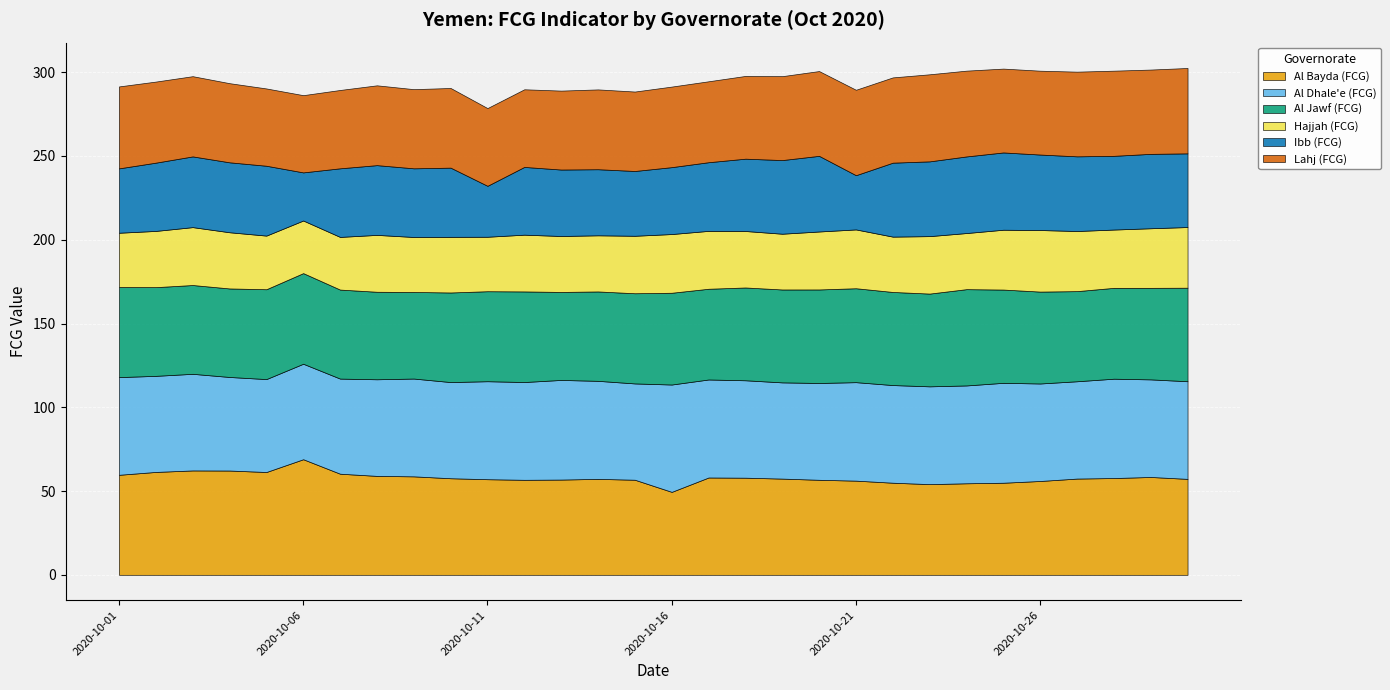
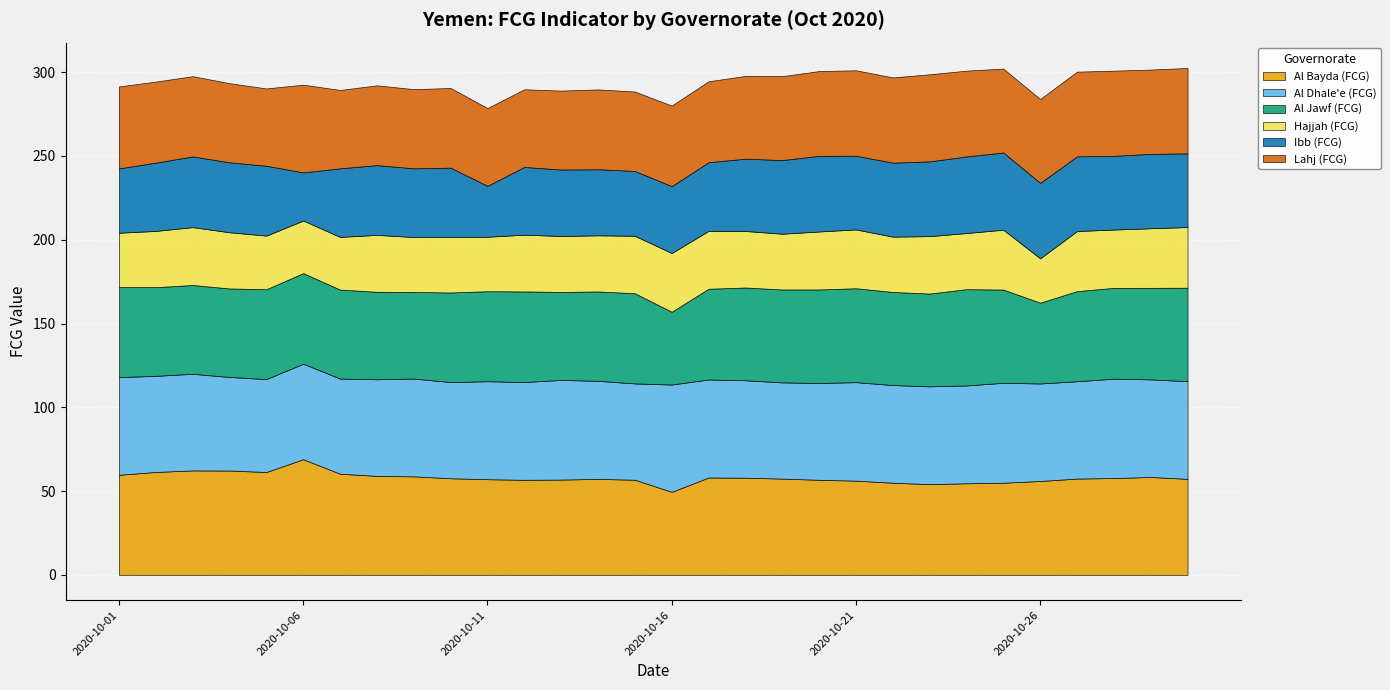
  {
    "Al Bayda (FCG)": {
      "2020-10-01": 60,
      "2020-10-06": 69,
      "2020-10-11": 57,
      "2020-10-16": 50,
      "2020-10-21": 56,
      "2020-10-26": 56
    },
    "Al Dhale'e (FCG)": {
      "2020-10-01": 58,
      "2020-10-06": 57,
      "2020-10-11": 58,
      "2020-10-16": 64,
      "2020-10-21": 59,
      "2020-10-26": 58
    },
    "Al Jawf (FCG)": {
      "2020-10-01": 54,
      "2020-10-06": 54,
      "2020-10-11": 54,
-     "2020-10-16": 55,
+     "2020-10-16": 43,
      "2020-10-21": 56,
-     "2020-10-26": 55
+     "2020-10-26": 48
    },
    "Hajjah (FCG)": {
      "2020-10-01": 32,
      "2020-10-06": 31,
      "2020-10-11": 33,
      "2020-10-16": 35,
      "2020-10-21": 35,
-     "2020-10-26": 37
+     "2020-10-26": 26
    },
    "Ibb (FCG)": {
      "2020-10-01": 38,
      "2020-10-06": 29,
      "2020-10-11": 30,
      "2020-10-16": 40,
-     "2020-10-21": 32,
+     "2020-10-21": 44,
      "2020-10-26": 45
    },
    "Lahj (FCG)": {
      "2020-10-01": 49,
-     "2020-10-06": 46,
+     "2020-10-06": 52,
      "2020-10-11": 46,
      "2020-10-16": 48,
      "2020-10-21": 51,
      "2020-10-26": 50
    }
  }
